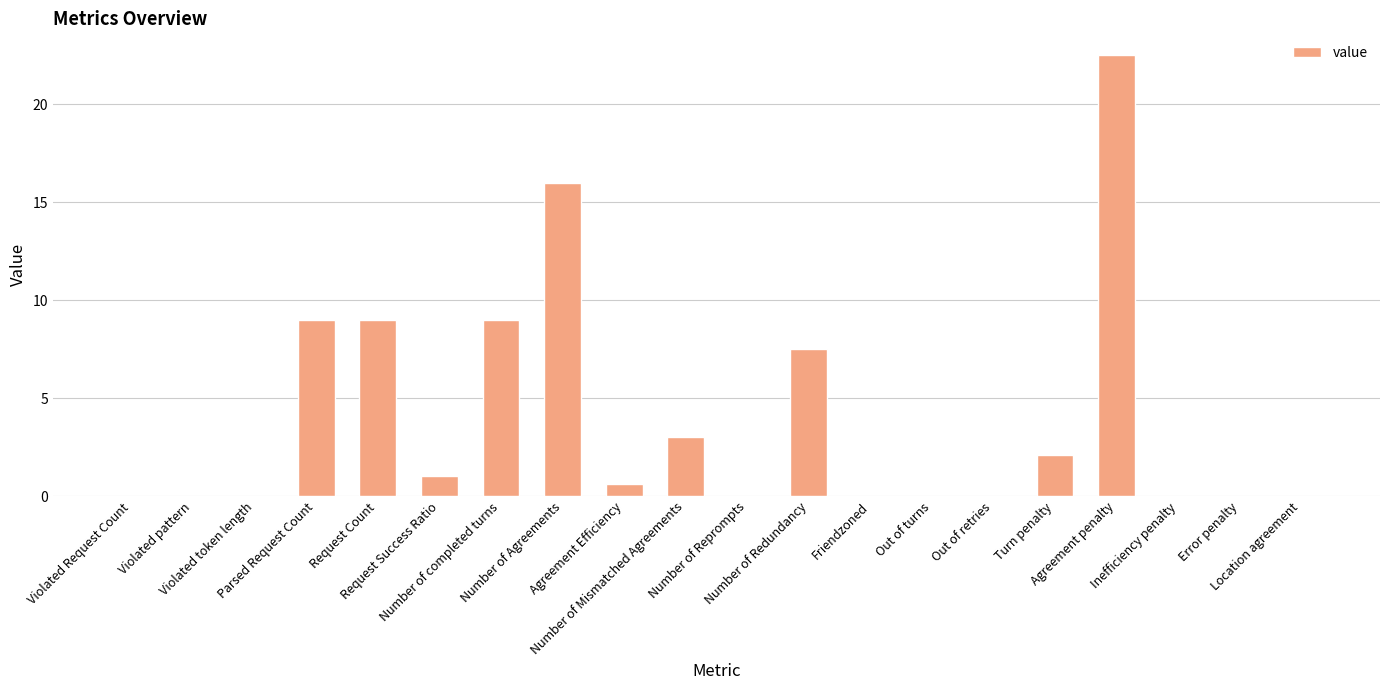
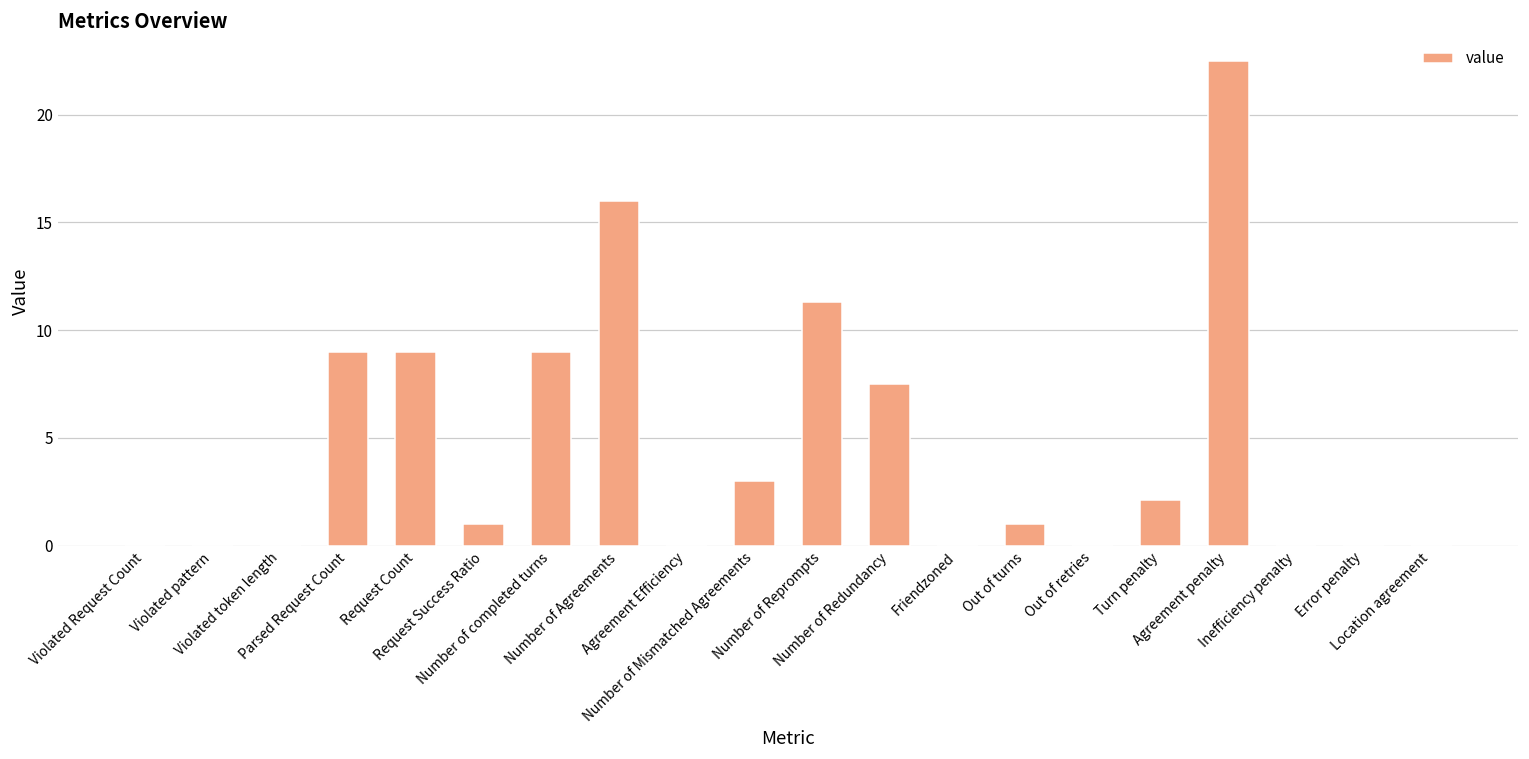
  {
    "Violated Request Count": 0.0,
    "Violated pattern": 0.0,
    "Violated token length": 0.0,
    "Parsed Request Count": 9.0,
    "Request Count": 9.0,
    "Request Success Ratio": 1.0,
    "Number of completed turns": 9.0,
    "Number of Agreements": 16.0,
-   "Agreement Efficiency": 0.6,
+   "Agreement Efficiency": 0.0,
    "Number of Mismatched Agreements": 3.0,
-   "Number of Reprompts": 0.0,
+   "Number of Reprompts": 11.3,
    "Number of Redundancy": 7.5,
    "Friendzoned": 0.0,
-   "Out of turns": 0,
+   "Out of turns": 1,
    "Out of retries": 0.0,
    "Turn penalty": 2.1,
    "Agreement penalty": 22.5,
    "Inefficiency penalty": 0.0,
    "Error penalty": 0.0,
    "Location agreement": 0.0
  }
